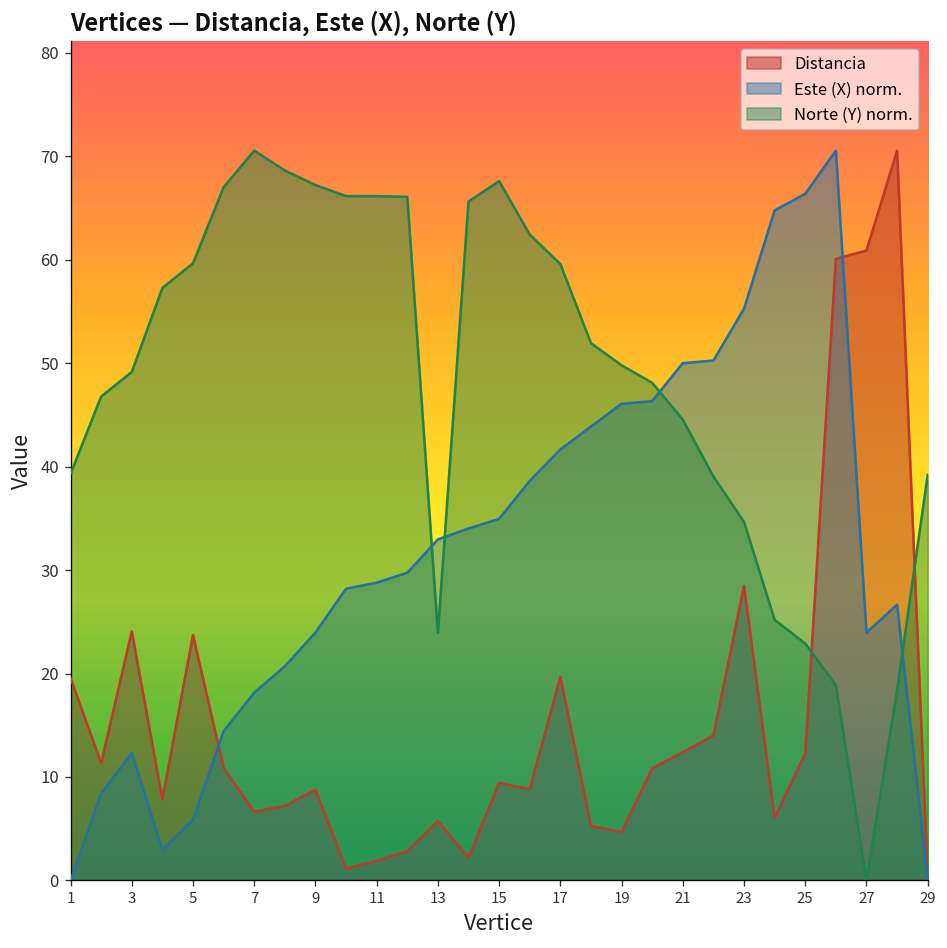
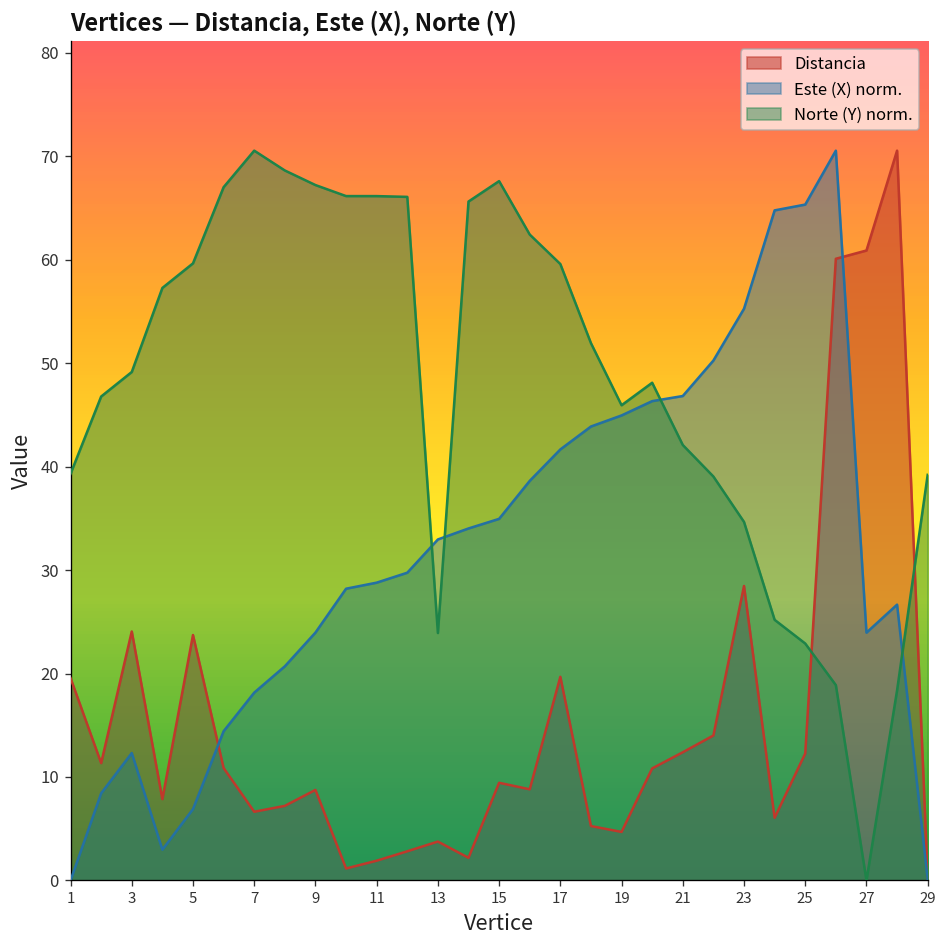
  {
    "Distancia": {
      "1": 20,
      "3": 24,
      "5": 24,
      "7": 7,
      "9": 9,
      "11": 2,
-     "13": 6,
+     "13": 4,
      "15": 9,
      "17": 20,
      "19": 5,
      "21": 12,
      "23": 28,
      "25": 12,
      "27": 61
    },
    "Este (X) norm.": {
      "1": 0,
      "3": 12,
-     "5": 6,
+     "5": 7,
      "7": 18,
      "9": 24,
      "11": 29,
      "13": 33,
      "15": 35,
      "17": 42,
-     "19": 46,
-     "21": 50,
+     "19": 45,
+     "21": 47,
      "23": 55,
-     "25": 66,
+     "25": 65,
      "27": 24
    },
    "Norte (Y) norm.": {
      "1": 39,
      "3": 49,
      "5": 60,
      "7": 71,
      "9": 67,
      "11": 66,
      "13": 24,
      "15": 68,
      "17": 60,
-     "19": 50,
-     "21": 45,
+     "19": 46,
+     "21": 42,
      "23": 35,
      "25": 23,
      "27": 0,
      "29": 39
    }
  }
